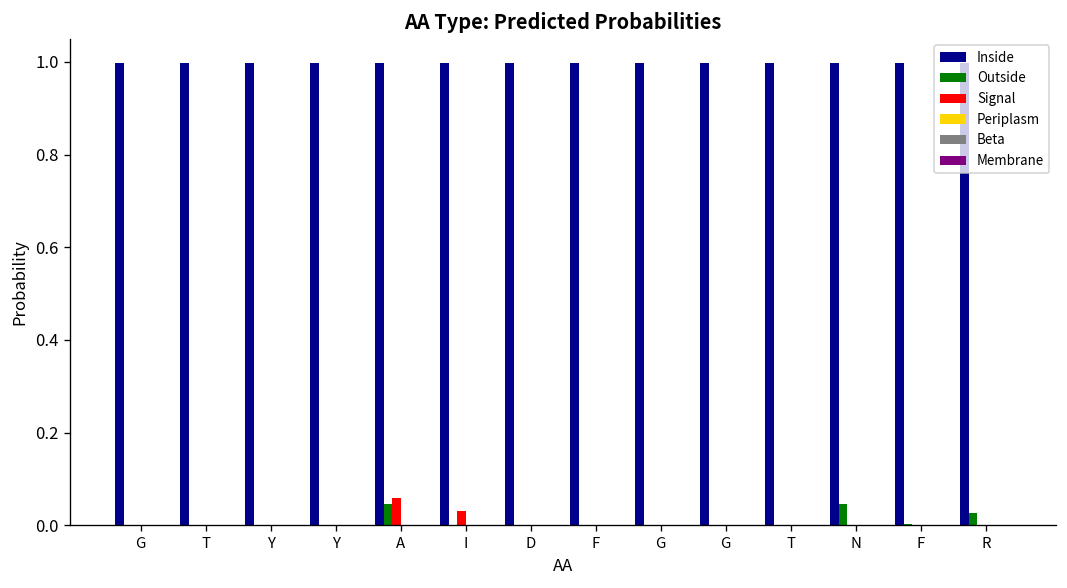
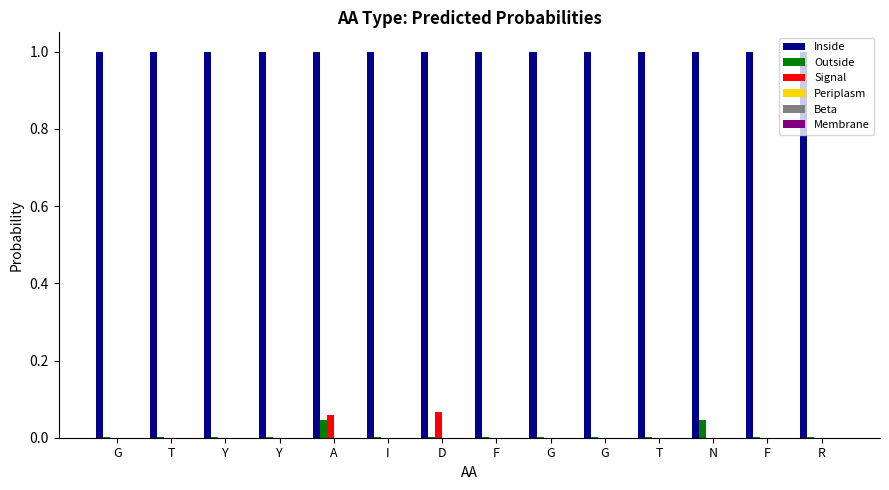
  {
    "Inside": {
      "A": 1.00,
      "I": 1.00,
      "D": 1.00,
      "N": 1.00
    },
    "Outside": {
      "A": 0.05,
      "N": 0.05,
-     "R": 0.03
+     "R": 0.00
    },
    "Signal": {
      "A": 0.06,
-     "I": 0.03,
-     "D": 0.00,
+     "I": 0.00,
+     "D": 0.07,
      "R": 0.00
    },
    "Periplasm": {
      "A": 0.00,
      "I": 0.00,
      "D": 0.00
    },
    "Beta": {
      "A": 0.00,
      "I": 0.00,
      "D": 0.00,
      "N": 0.00,
      "R": 0.00
    },
    "Membrane": {
      "A": 0.00,
      "I": 0.00,
      "D": 0.00,
      "N": 0.00,
      "R": 0.00
    }
  }
